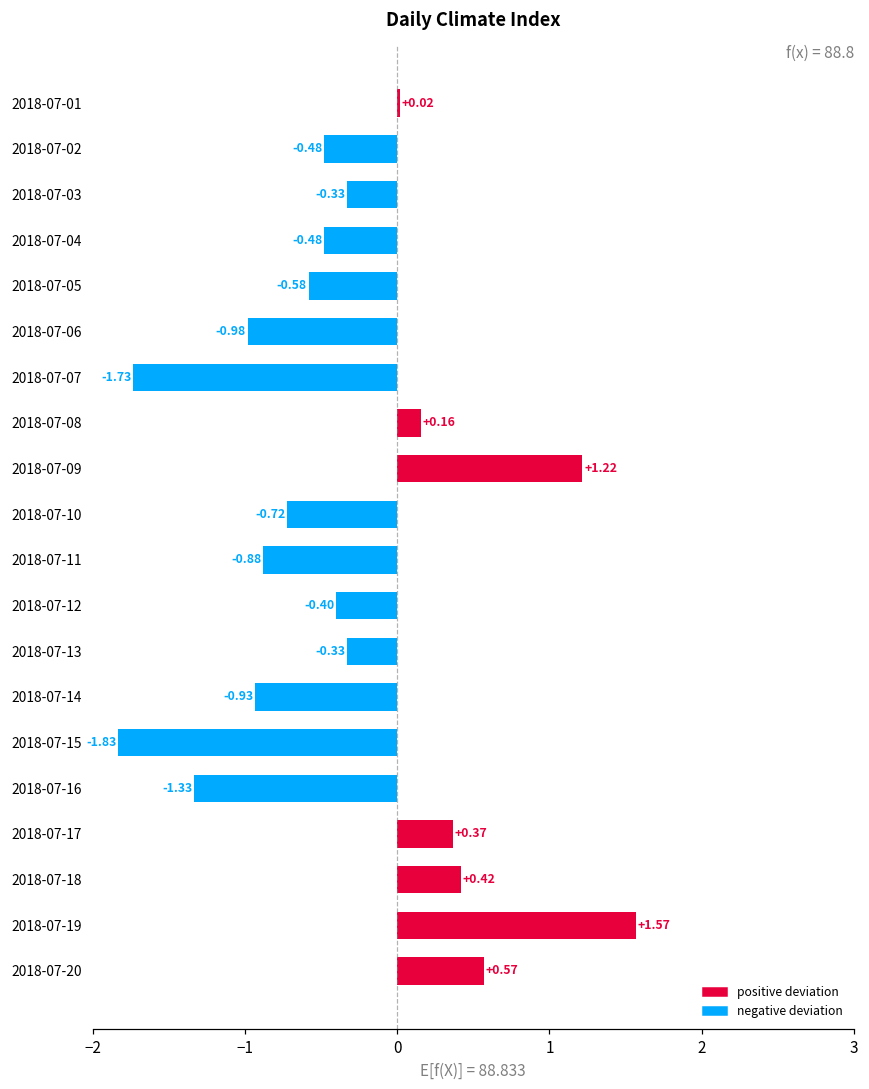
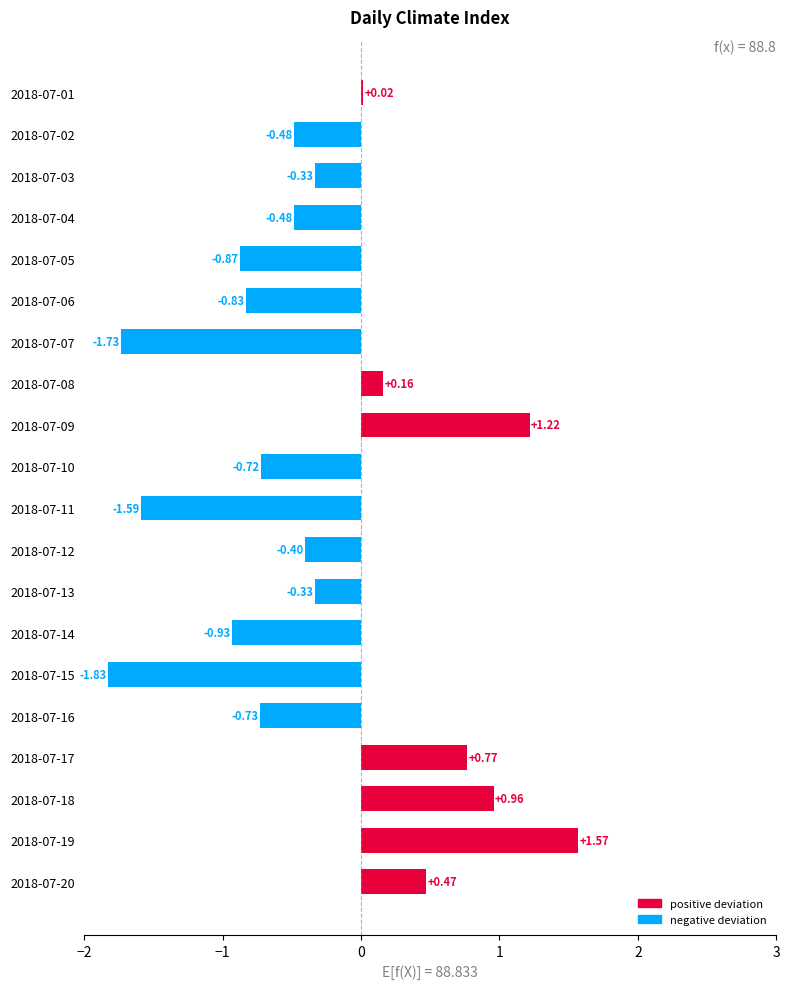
  {
    "2018-07-01": "+0.02",
    "2018-07-02": "-0.48",
    "2018-07-03": "-0.33",
    "2018-07-04": "-0.48",
-   "2018-07-05": "-0.58",
-   "2018-07-06": "-0.98",
+   "2018-07-05": "-0.87",
+   "2018-07-06": "-0.83",
    "2018-07-07": "-1.73",
    "2018-07-08": "+0.16",
    "2018-07-09": "+1.22",
    "2018-07-10": "-0.72",
-   "2018-07-11": "-0.88",
+   "2018-07-11": "-1.59",
    "2018-07-12": "-0.40",
    "2018-07-13": "-0.33",
    "2018-07-14": "-0.93",
    "2018-07-15": "-1.83",
-   "2018-07-16": "-1.33",
-   "2018-07-17": "+0.37",
-   "2018-07-18": "+0.42",
+   "2018-07-16": "-0.73",
+   "2018-07-17": "+0.77",
+   "2018-07-18": "+0.96",
    "2018-07-19": "+1.57",
-   "2018-07-20": "+0.57"
+   "2018-07-20": "+0.47"
  }
